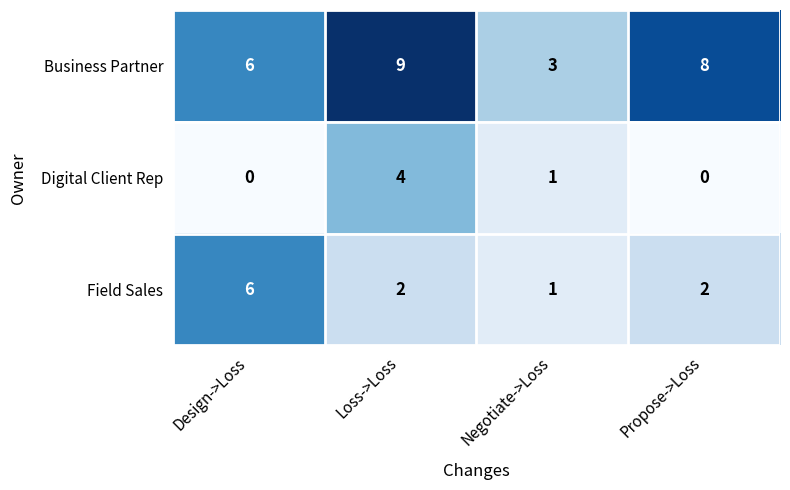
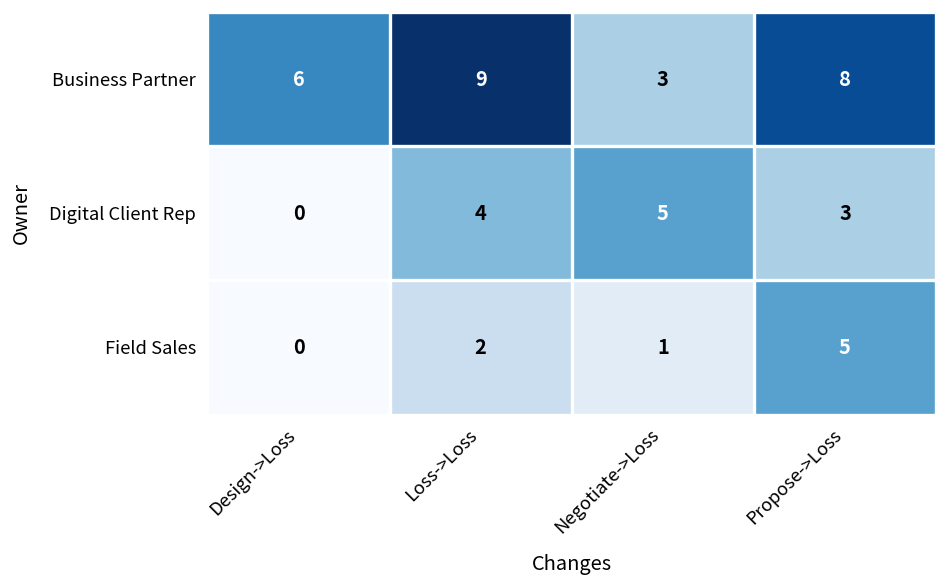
  {
    "Business Partner": {
      "Design->Loss": 6,
      "Loss->Loss": 9,
      "Negotiate->Loss": 3,
      "Propose->Loss": 8
    },
    "Digital Client Rep": {
      "Design->Loss": 0,
      "Loss->Loss": 4,
-     "Negotiate->Loss": 1,
-     "Propose->Loss": 0
+     "Negotiate->Loss": 5,
+     "Propose->Loss": 3
    },
    "Field Sales": {
-     "Design->Loss": 6,
+     "Design->Loss": 0,
      "Loss->Loss": 2,
      "Negotiate->Loss": 1,
-     "Propose->Loss": 2
+     "Propose->Loss": 5
    }
  }
